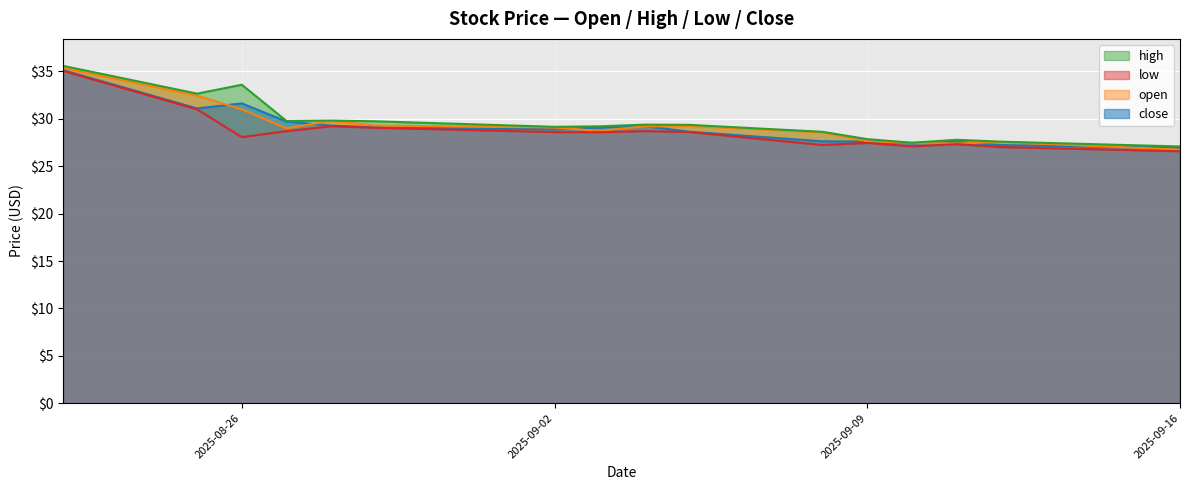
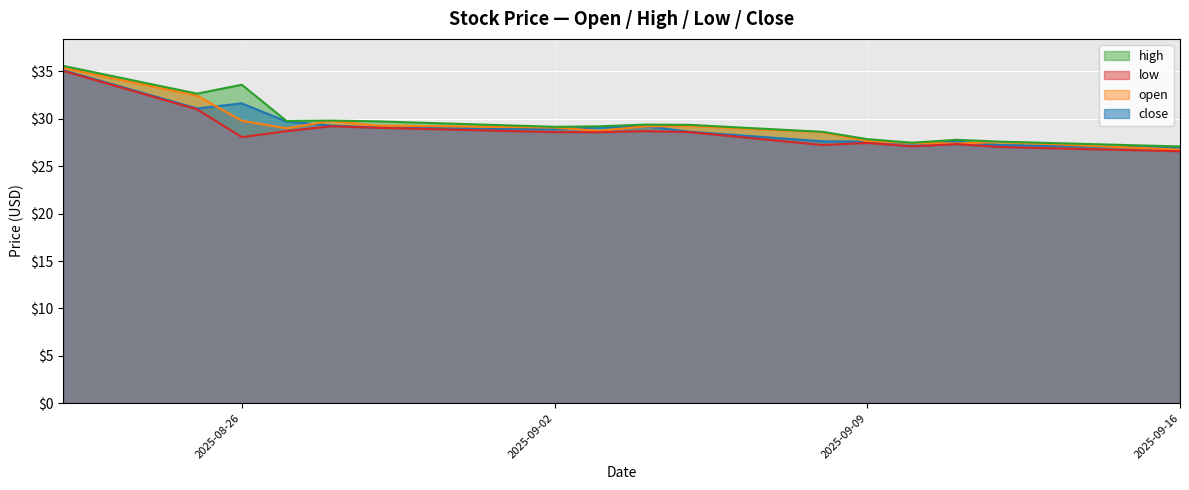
  {
    "low": {
      "2025-08-26": "$28",
      "2025-09-02": "$29"
    },
    "open": {
-     "2025-08-26": "$31"
+     "2025-08-26": "$30"
    },
    "high": {
      "2025-08-26": "$34"
    },
    "close": {
      "2025-08-26": "$32"
    }
  }
